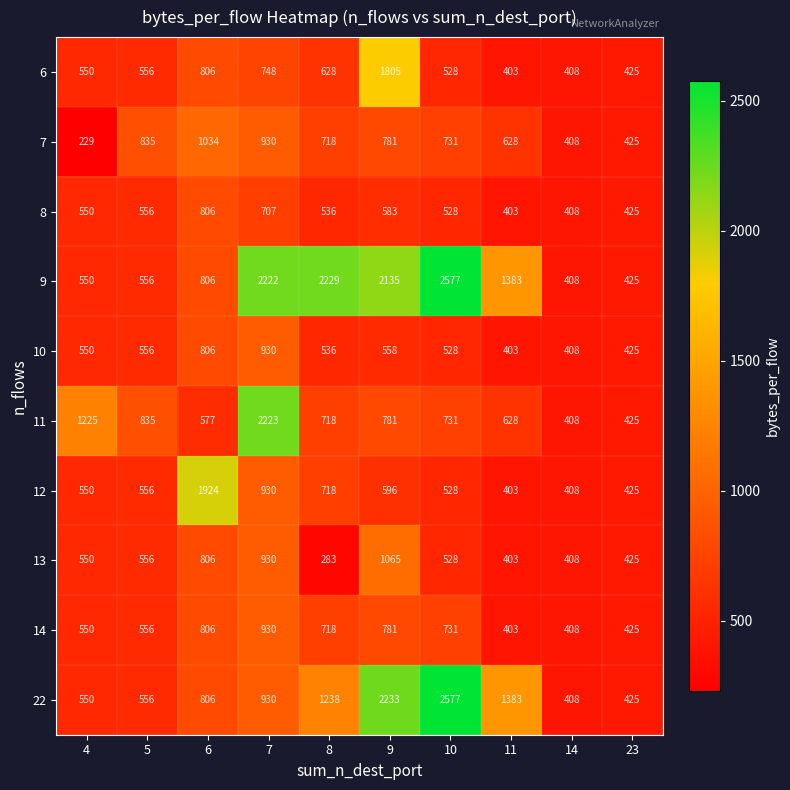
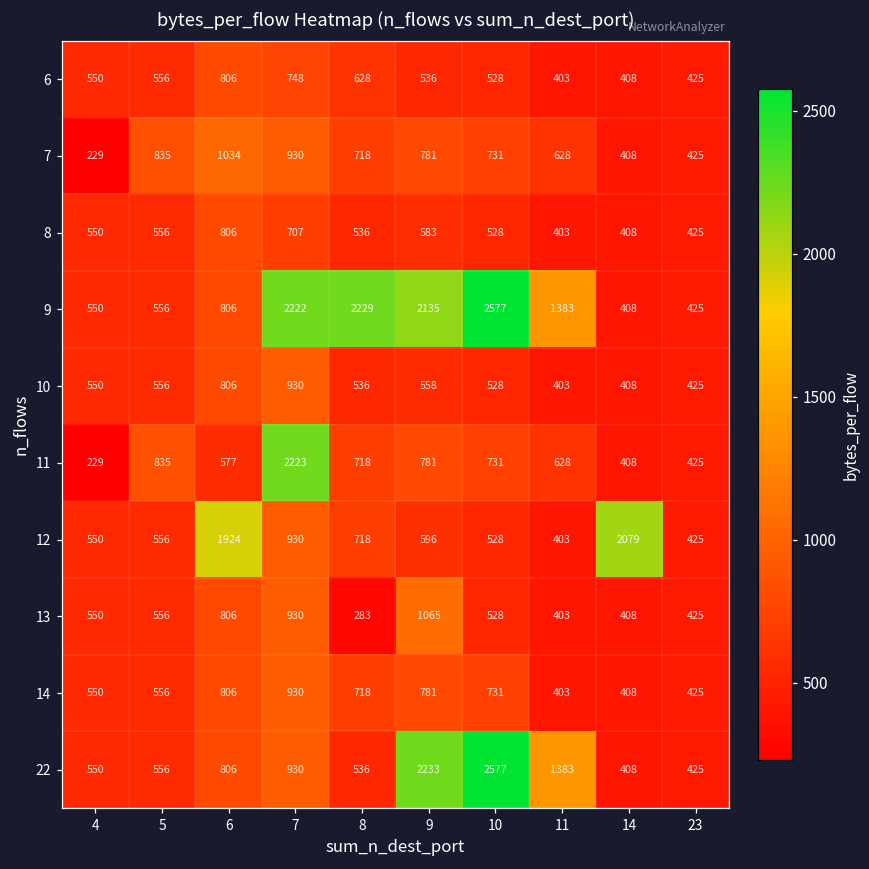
  {
    "6": {
      "4": 550,
      "5": 556,
      "6": 806,
      "7": 748,
      "8": 628,
-     "9": 1805,
+     "9": 536,
      "10": 528,
      "11": 403,
      "14": 408,
      "23": 425
    },
    "7": {
      "4": 229,
      "5": 835,
      "6": 1034,
      "7": 930,
      "8": 718,
      "9": 781,
      "10": 731,
      "11": 628,
      "14": 408,
      "23": 425
    },
    "8": {
      "4": 550,
      "5": 556,
      "6": 806,
      "7": 707,
      "8": 536,
      "9": 583,
      "10": 528,
      "11": 403,
      "14": 408,
      "23": 425
    },
    "9": {
      "4": 550,
      "5": 556,
      "6": 806,
      "7": 2222,
      "8": 2229,
      "9": 2135,
      "10": 2577,
      "11": 1383,
      "14": 408,
      "23": 425
    },
    "10": {
      "4": 550,
      "5": 556,
      "6": 806,
      "7": 930,
      "8": 536,
      "9": 558,
      "10": 528,
      "11": 403,
      "14": 408,
      "23": 425
    },
    "11": {
-     "4": 1225,
+     "4": 229,
      "5": 835,
      "6": 577,
      "7": 2223,
      "8": 718,
      "9": 781,
      "10": 731,
      "11": 628,
      "14": 408,
      "23": 425
    },
    "12": {
      "4": 550,
      "5": 556,
      "6": 1924,
      "7": 930,
      "8": 718,
      "9": 596,
      "10": 528,
      "11": 403,
-     "14": 408,
+     "14": 2079,
      "23": 425
    },
    "13": {
      "4": 550,
      "5": 556,
      "6": 806,
      "7": 930,
      "8": 283,
      "9": 1065,
      "10": 528,
      "11": 403,
      "14": 408,
      "23": 425
    },
    "14": {
      "4": 550,
      "5": 556,
      "6": 806,
      "7": 930,
      "8": 718,
      "9": 781,
      "10": 731,
      "11": 403,
      "14": 408,
      "23": 425
    },
    "22": {
      "4": 550,
      "5": 556,
      "6": 806,
      "7": 930,
-     "8": 1238,
+     "8": 536,
      "9": 2233,
      "10": 2577,
      "11": 1383,
      "14": 408,
      "23": 425
    }
  }
